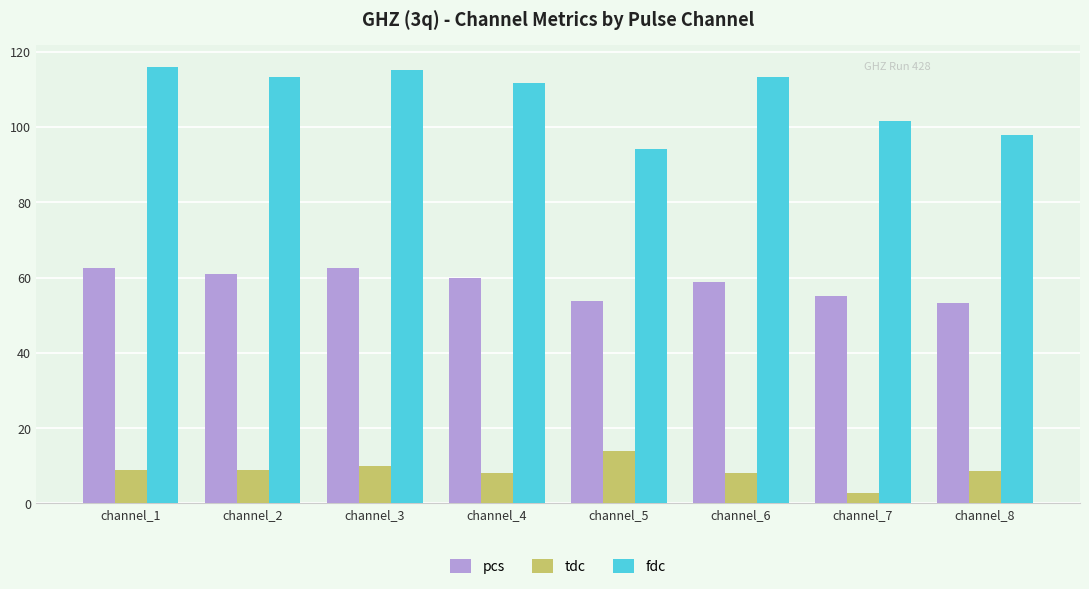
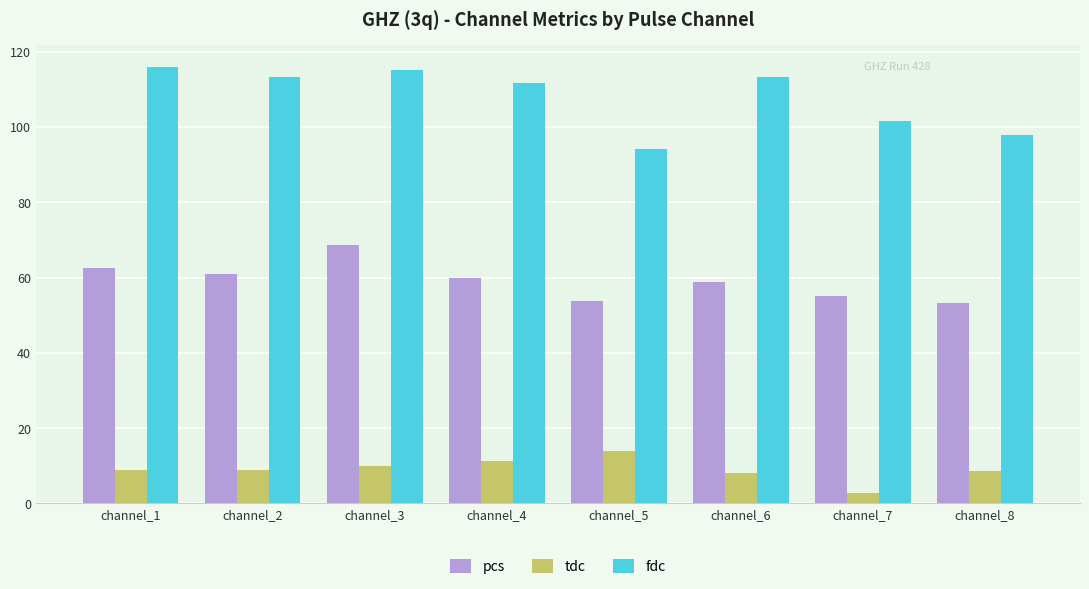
  {
    "pcs": {
      "channel_1": 62,
      "channel_2": 61,
-     "channel_3": 62,
+     "channel_3": 69,
      "channel_4": 60,
      "channel_5": 54,
      "channel_6": 59,
      "channel_7": 55,
      "channel_8": 53
    },
    "tdc": {
      "channel_1": 9,
      "channel_2": 9,
      "channel_3": 10,
-     "channel_4": 8,
+     "channel_4": 11,
      "channel_5": 14,
      "channel_6": 8,
      "channel_7": 3,
      "channel_8": 9
    },
    "fdc": {
      "channel_1": 116,
      "channel_2": 113,
      "channel_3": 115,
      "channel_4": 112,
      "channel_5": 94,
      "channel_6": 113,
      "channel_7": 102,
      "channel_8": 98
    }
  }
